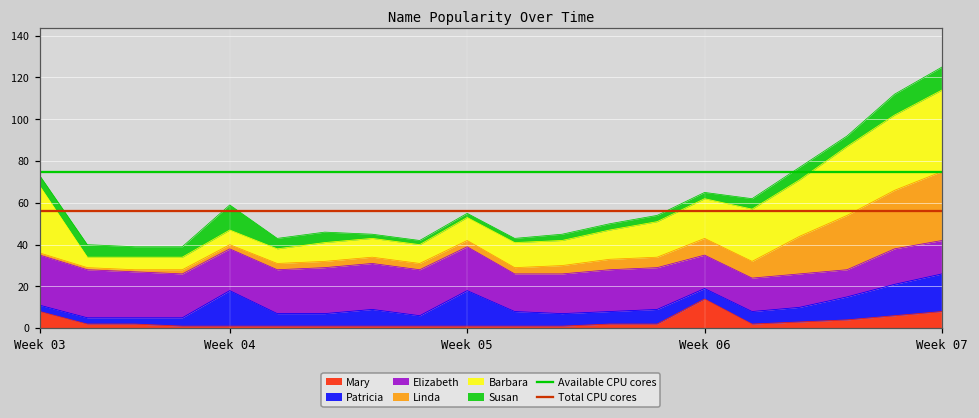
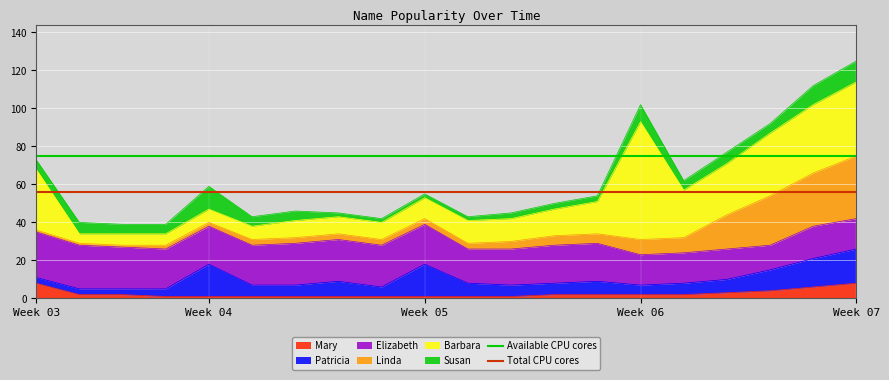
  {
    "Mary": {
      "Week 03": 8,
      "Week 04": 1,
      "Week 05": 1,
-     "Week 06": 14,
+     "Week 06": 2,
      "Week 07": 8
    },
    "Patricia": {
      "Week 03": 11,
      "Week 04": 18,
      "Week 05": 18,
      "Week 07": 26
    },
    "Elizabeth": {
      "Week 04": 20,
      "Week 05": 21,
      "Week 06": 16,
      "Week 07": 16
    },
    "Linda": {
      "Week 04": 2,
      "Week 05": 3,
      "Week 06": 8,
      "Week 07": 33
    },
    "Barbara": {
      "Week 03": 32,
      "Week 04": 7,
      "Week 05": 11,
-     "Week 06": 19,
+     "Week 06": 62,
      "Week 07": 39
    },
    "Susan": {
      "Week 03": 5,
      "Week 04": 12,
      "Week 05": 2,
-     "Week 06": 3,
+     "Week 06": 9,
      "Week 07": 11
    }
  }
